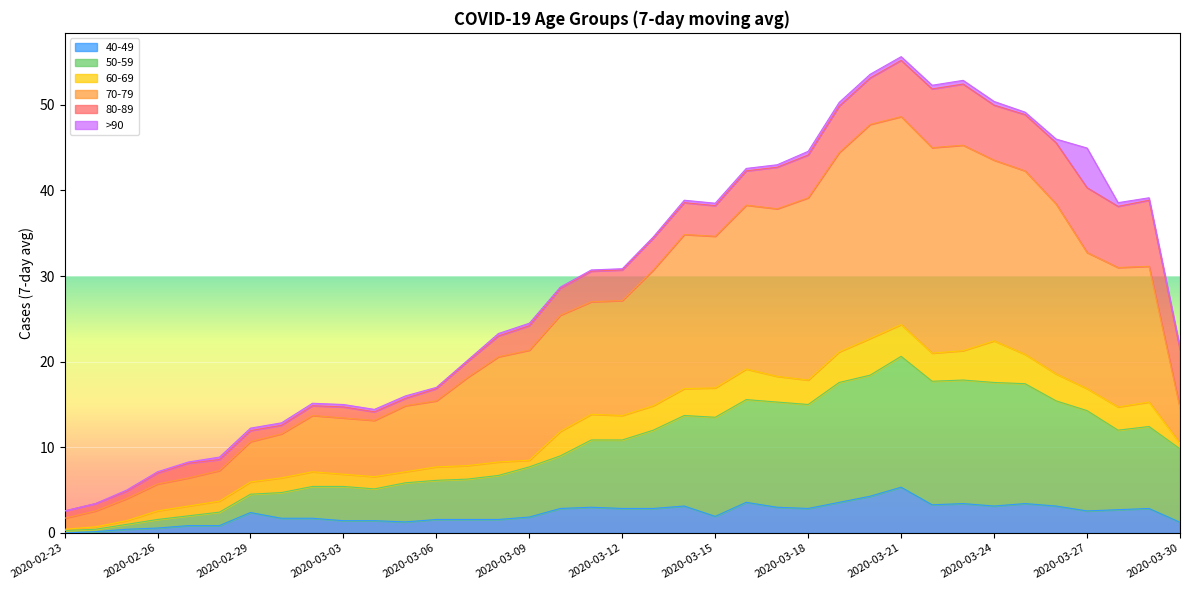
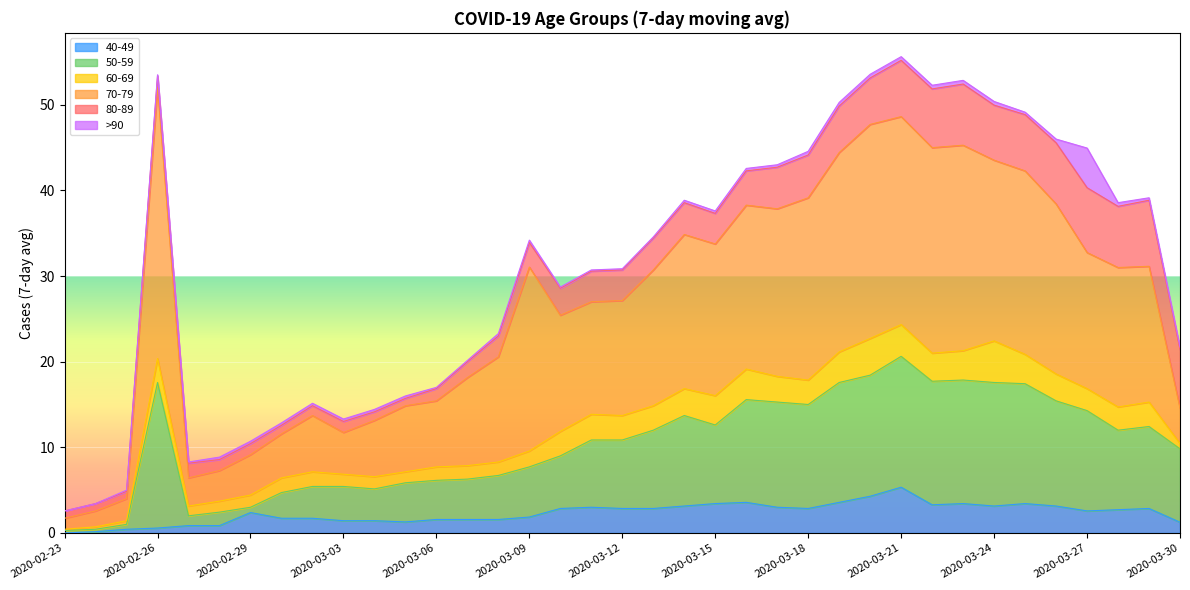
  {
    "40-49": {
      "2020-02-26": 1,
      "2020-02-29": 2,
      "2020-03-03": 1,
      "2020-03-06": 2,
      "2020-03-09": 2,
      "2020-03-12": 3,
-     "2020-03-15": 2,
+     "2020-03-15": 3,
      "2020-03-18": 3,
      "2020-03-21": 5,
      "2020-03-24": 3,
      "2020-03-27": 3,
      "2020-03-30": 1
    },
    "50-59": {
-     "2020-02-26": 1,
-     "2020-02-29": 2,
+     "2020-02-26": 17,
+     "2020-02-29": 1,
      "2020-03-03": 4,
      "2020-03-06": 5,
      "2020-03-09": 6,
      "2020-03-12": 8,
-     "2020-03-15": 12,
+     "2020-03-15": 9,
      "2020-03-18": 12,
      "2020-03-21": 15,
      "2020-03-24": 14,
      "2020-03-27": 12,
      "2020-03-30": 9
    },
    "60-69": {
-     "2020-02-26": 1,
+     "2020-02-26": 3,
      "2020-02-29": 1,
      "2020-03-03": 1,
      "2020-03-06": 2,
-     "2020-03-09": 1,
+     "2020-03-09": 2,
      "2020-03-12": 3,
      "2020-03-15": 3,
      "2020-03-18": 3,
      "2020-03-21": 4,
      "2020-03-24": 5,
      "2020-03-27": 3,
      "2020-03-30": 1
    },
    "70-79": {
      "2020-02-23": 1,
-     "2020-02-26": 3,
+     "2020-02-26": 32,
      "2020-02-29": 5,
-     "2020-03-03": 7,
+     "2020-03-03": 5,
      "2020-03-06": 8,
-     "2020-03-09": 13,
+     "2020-03-09": 21,
      "2020-03-12": 13,
      "2020-03-15": 18,
      "2020-03-18": 21,
      "2020-03-21": 24,
      "2020-03-24": 21,
      "2020-03-27": 16,
      "2020-03-30": 4
    },
    "80-89": {
      "2020-03-18": 5,
      "2020-03-21": 7,
      "2020-03-24": 6,
      "2020-03-27": 8
    },
    ">90": {
      "2020-03-18": 0,
      "2020-03-21": 0,
      "2020-03-24": 0,
      "2020-03-27": 5
    }
  }
